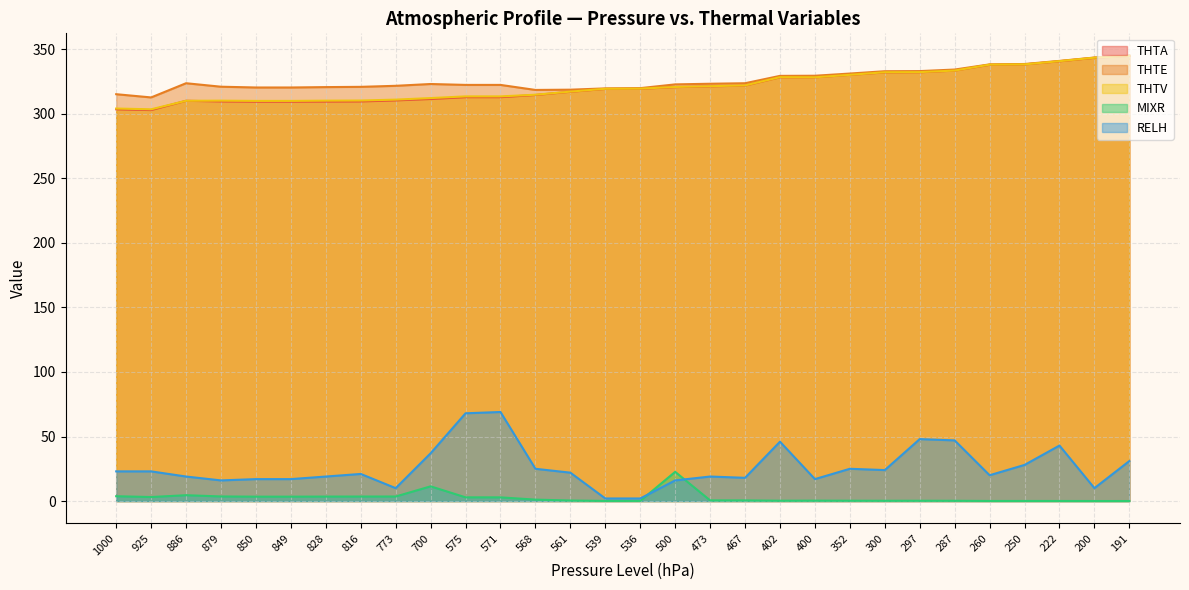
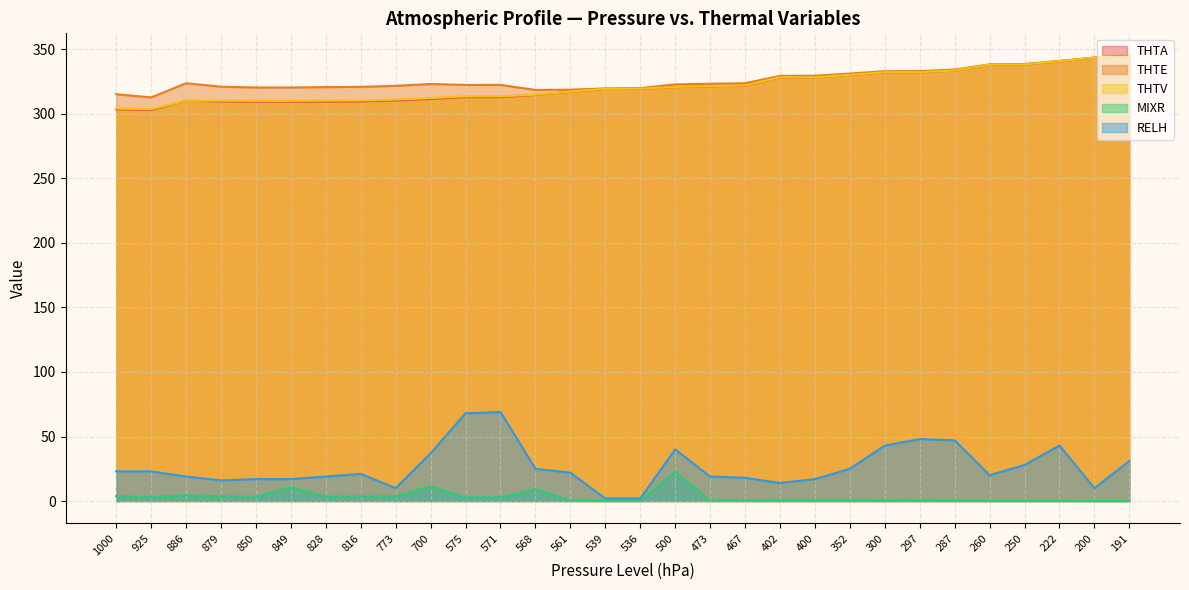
  {
    "MIXR": {
      "1000": 4,
      "925": 3,
      "886": 5,
      "879": 4,
      "850": 3,
-     "849": 3,
+     "849": 11,
      "828": 3,
      "816": 4,
      "773": 4,
      "700": 11,
      "575": 3,
      "571": 3,
-     "568": 1,
+     "568": 9,
      "561": 0,
      "500": 23,
      "473": 1,
      "467": 0,
      "402": 0,
      "400": 0,
      "352": 0,
      "300": 0,
      "297": 0,
      "287": 0,
      "260": 0,
      "250": 0,
      "222": 0,
      "200": 0,
      "191": 0
    },
    "RELH": {
      "1000": 23,
      "925": 23,
      "886": 19,
      "879": 16,
      "850": 17,
      "849": 17,
      "828": 19,
      "816": 21,
      "773": 10,
      "700": 37,
      "575": 68,
      "571": 69,
      "568": 25,
      "561": 22,
-     "500": 16,
+     "500": 40,
      "473": 19,
      "467": 18,
-     "402": 46,
+     "402": 14,
      "400": 17,
      "352": 25,
-     "300": 24,
+     "300": 43,
      "297": 48,
      "287": 47,
      "260": 20,
      "250": 28,
      "222": 43,
      "200": 10,
      "191": 31
    }
  }
